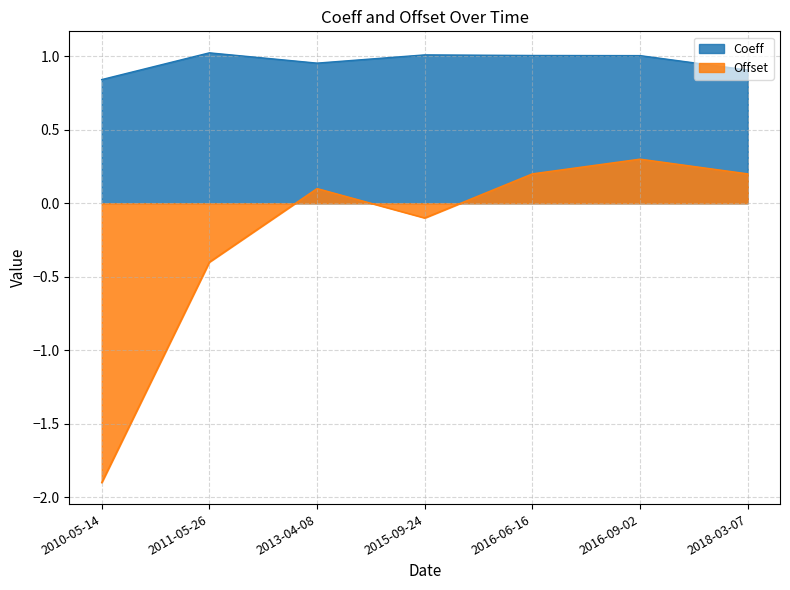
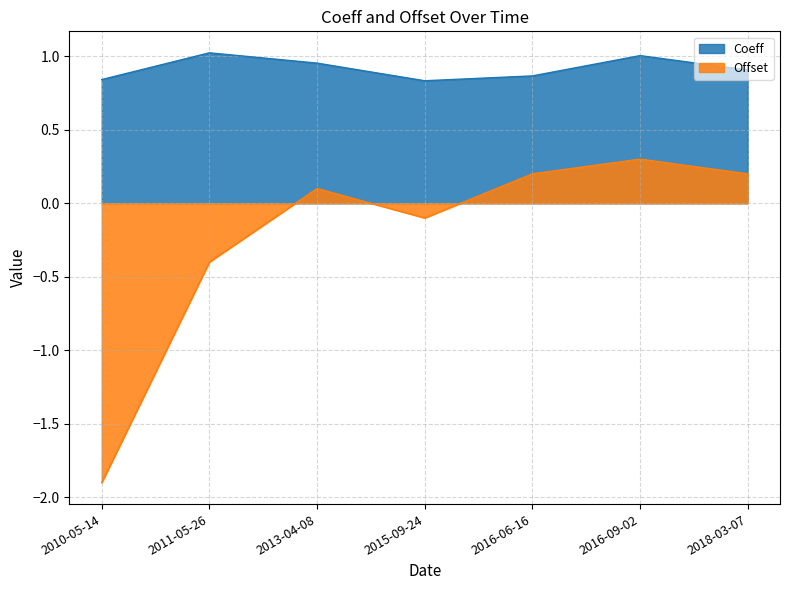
  {
    "Coeff": {
      "2010-05-14": 0.84,
      "2011-05-26": 1.02,
      "2013-04-08": 0.95,
-     "2015-09-24": 1.01,
-     "2016-06-16": 1.01,
+     "2015-09-24": 0.83,
+     "2016-06-16": 0.87,
      "2016-09-02": 1.00
    }
  }
